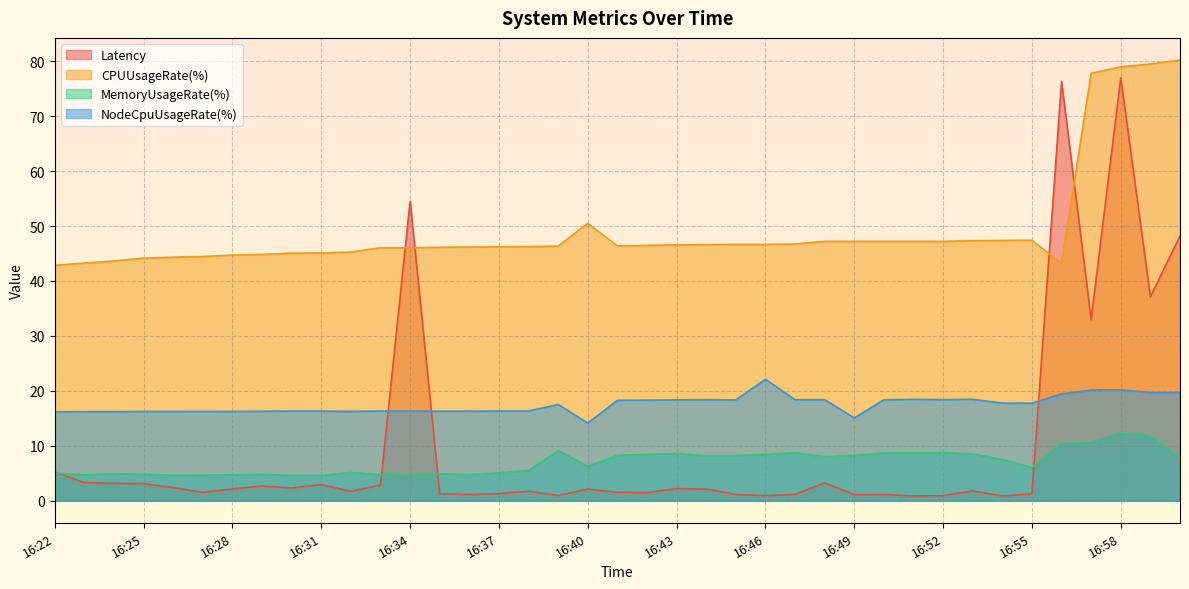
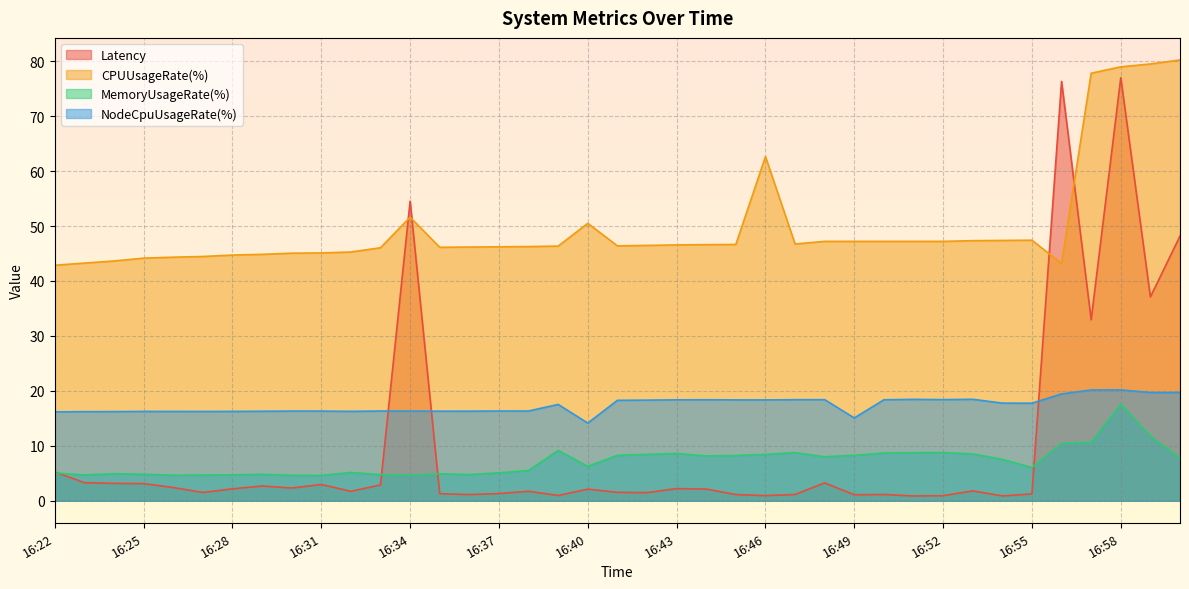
  {
    "Latency": {
      "16:25": 3,
      "16:28": 2,
      "16:31": 3,
      "16:34": 55,
      "16:37": 1,
      "16:40": 2,
      "16:43": 2,
      "16:46": 1,
      "16:49": 1,
      "16:52": 1,
      "16:55": 1,
      "16:58": 77
    },
    "CPUUsageRate(%)": {
      "16:22": 43,
      "16:25": 44,
      "16:28": 45,
      "16:31": 45,
-     "16:34": 46,
+     "16:34": 52,
      "16:37": 46,
      "16:40": 50,
      "16:43": 47,
-     "16:46": 47,
+     "16:46": 63,
      "16:49": 47,
      "16:52": 47,
      "16:55": 47,
      "16:58": 79
    },
    "MemoryUsageRate(%)": {
      "16:25": 5,
      "16:28": 5,
      "16:31": 5,
      "16:34": 5,
      "16:37": 5,
      "16:40": 6,
      "16:43": 9,
      "16:46": 8,
      "16:49": 8,
      "16:52": 9,
      "16:55": 6,
-     "16:58": 12
+     "16:58": 18
    },
    "NodeCpuUsageRate(%)": {
      "16:22": 16,
      "16:25": 16,
      "16:28": 16,
      "16:31": 16,
      "16:34": 16,
      "16:37": 16,
      "16:40": 14,
      "16:43": 18,
-     "16:46": 22,
+     "16:46": 18,
      "16:49": 15,
      "16:52": 18,
      "16:55": 18,
      "16:58": 20
    }
  }
